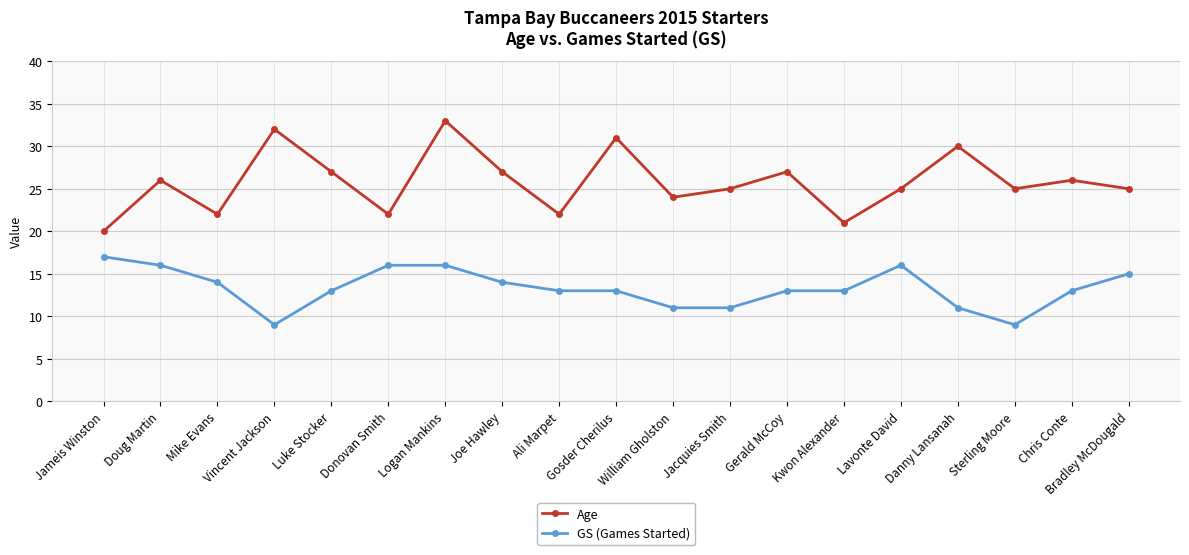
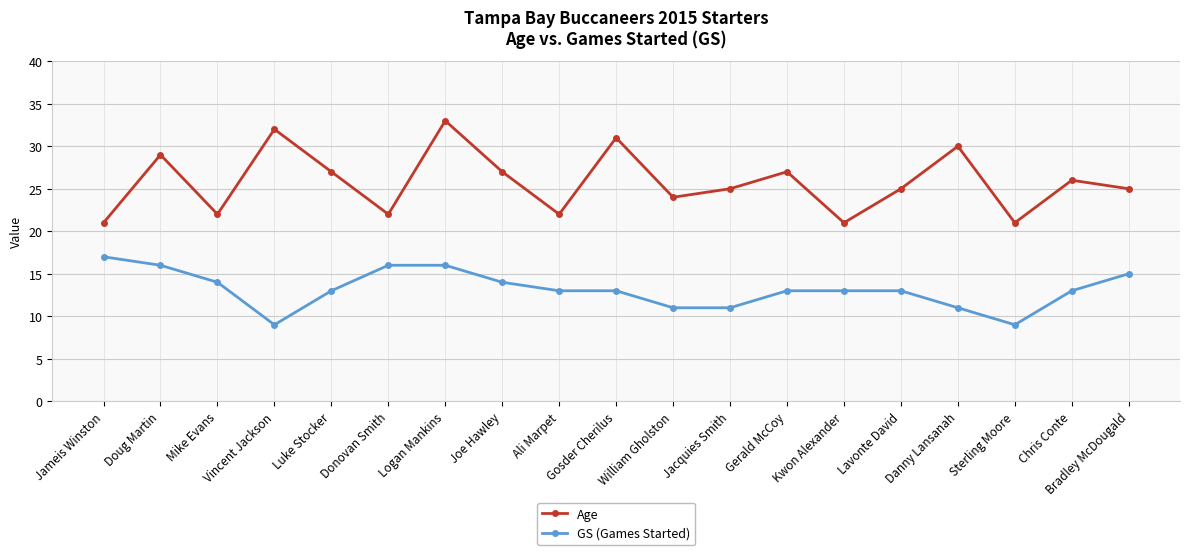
  {
    "Age": {
-     "Jameis Winston": 20,
-     "Doug Martin": 26,
+     "Jameis Winston": 21,
+     "Doug Martin": 29,
      "Mike Evans": 22,
      "Vincent Jackson": 32,
      "Luke Stocker": 27,
      "Donovan Smith": 22,
      "Logan Mankins": 33,
      "Joe Hawley": 27,
      "Ali Marpet": 22,
      "Gosder Cherilus": 31,
      "William Gholston": 24,
      "Jacquies Smith": 25,
      "Gerald McCoy": 27,
      "Kwon Alexander": 21,
      "Lavonte David": 25,
      "Danny Lansanah": 30,
-     "Sterling Moore": 25,
+     "Sterling Moore": 21,
      "Chris Conte": 26,
      "Bradley McDougald": 25
    },
    "GS (Games Started)": {
      "Jameis Winston": 17,
      "Doug Martin": 16,
      "Mike Evans": 14,
      "Vincent Jackson": 9,
      "Luke Stocker": 13,
      "Donovan Smith": 16,
      "Logan Mankins": 16,
      "Joe Hawley": 14,
      "Ali Marpet": 13,
      "Gosder Cherilus": 13,
      "William Gholston": 11,
      "Jacquies Smith": 11,
      "Gerald McCoy": 13,
      "Kwon Alexander": 13,
-     "Lavonte David": 16,
+     "Lavonte David": 13,
      "Danny Lansanah": 11,
      "Sterling Moore": 9,
      "Chris Conte": 13,
      "Bradley McDougald": 15
    }
  }
